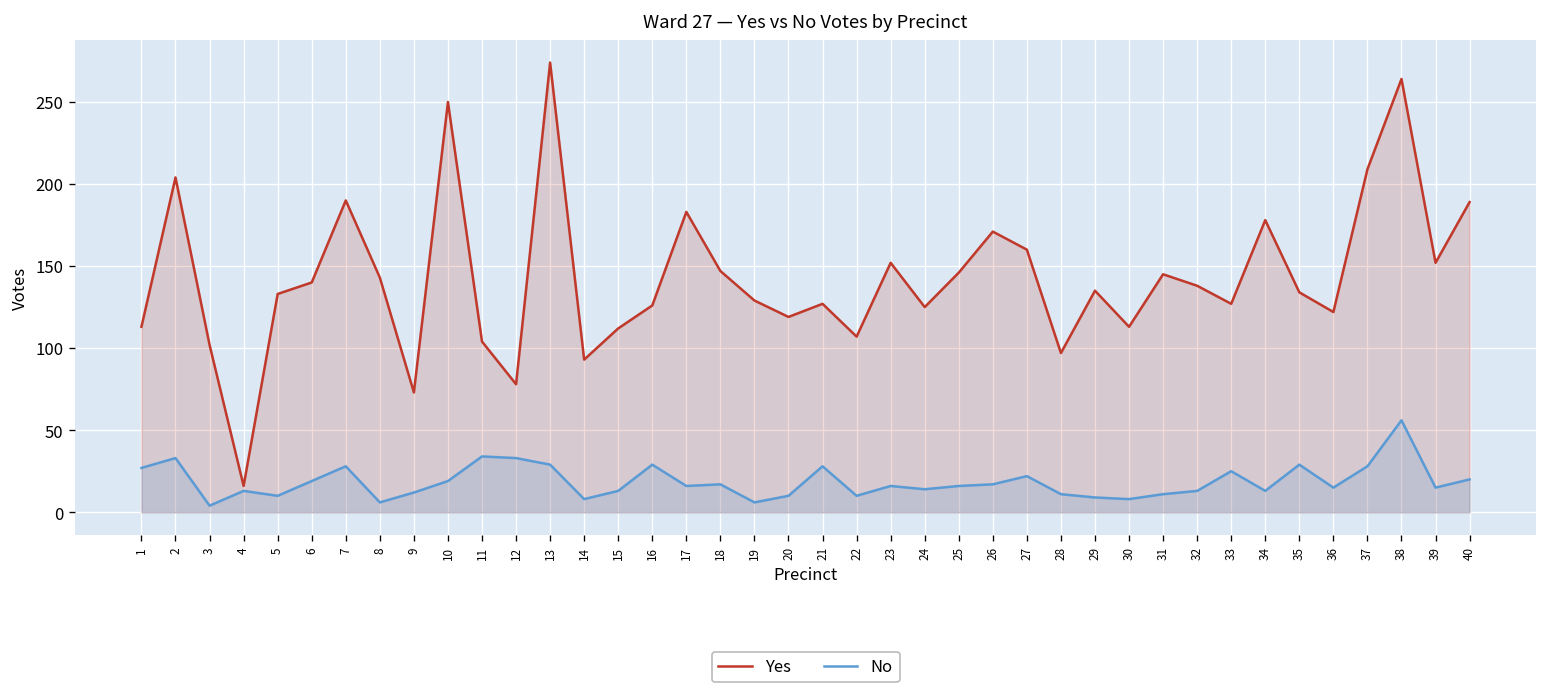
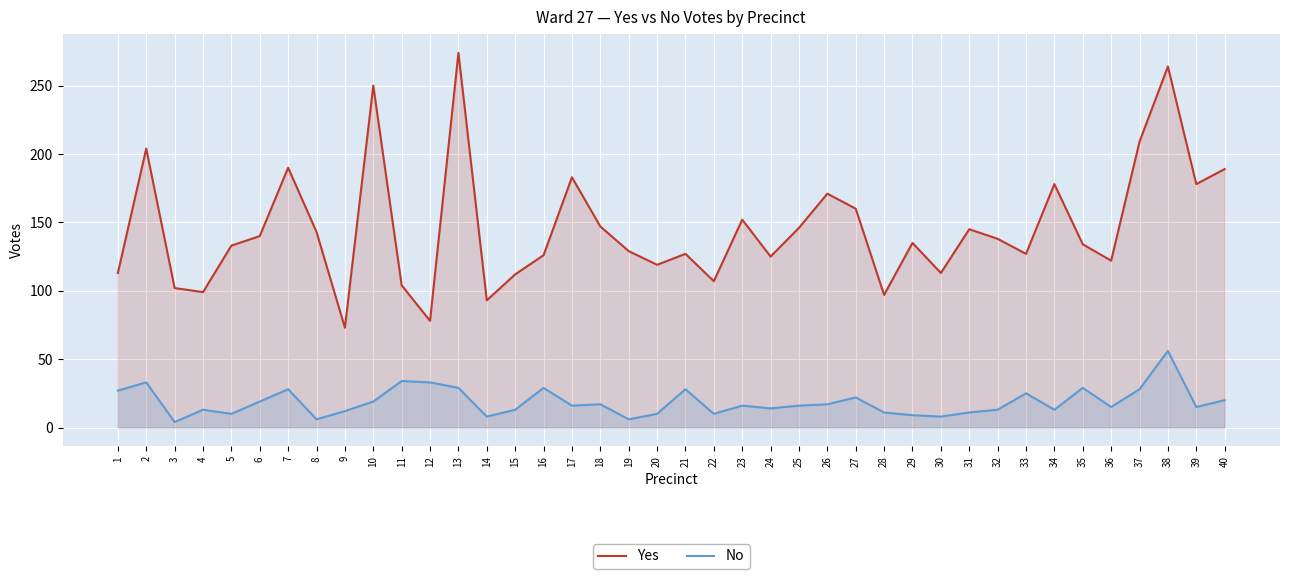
  {
    "Yes": {
      "1": 113,
      "2": 204,
      "3": 102,
-     "4": 16,
+     "4": 99,
      "5": 133,
      "6": 140,
      "7": 190,
      "8": 143,
      "9": 73,
      "10": 250,
      "11": 104,
      "12": 78,
      "13": 274,
      "14": 93,
      "15": 112,
      "16": 126,
      "17": 183,
      "18": 147,
      "19": 129,
      "20": 119,
      "21": 127,
      "22": 107,
      "23": 152,
      "24": 125,
      "25": 146,
      "26": 171,
      "27": 160,
      "28": 97,
      "29": 135,
      "30": 113,
      "31": 145,
      "32": 138,
      "33": 127,
      "34": 178,
      "35": 134,
      "36": 122,
      "37": 209,
      "38": 264,
-     "39": 152,
+     "39": 178,
      "40": 189
    },
    "No": {
      "1": 27,
      "2": 33,
      "3": 4,
      "4": 13,
      "5": 10,
      "6": 19,
      "7": 28,
      "8": 6,
      "9": 12,
      "10": 19,
      "11": 34,
      "12": 33,
      "13": 29,
      "14": 8,
      "15": 13,
      "16": 29,
      "17": 16,
      "18": 17,
      "19": 6,
      "20": 10,
      "21": 28,
      "22": 10,
      "23": 16,
      "24": 14,
      "25": 16,
      "26": 17,
      "27": 22,
      "28": 11,
      "29": 9,
      "30": 8,
      "31": 11,
      "32": 13,
      "33": 25,
      "34": 13,
      "35": 29,
      "36": 15,
      "37": 28,
      "38": 56,
      "39": 15,
      "40": 20
    }
  }
